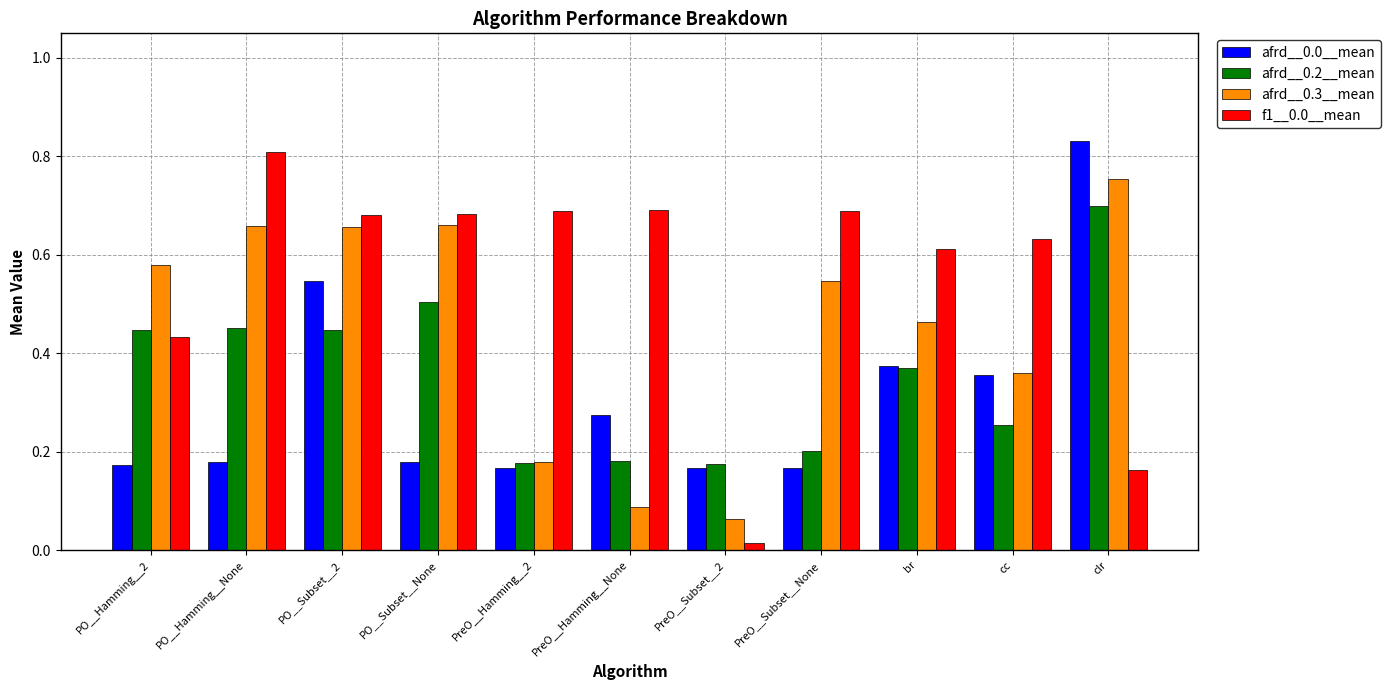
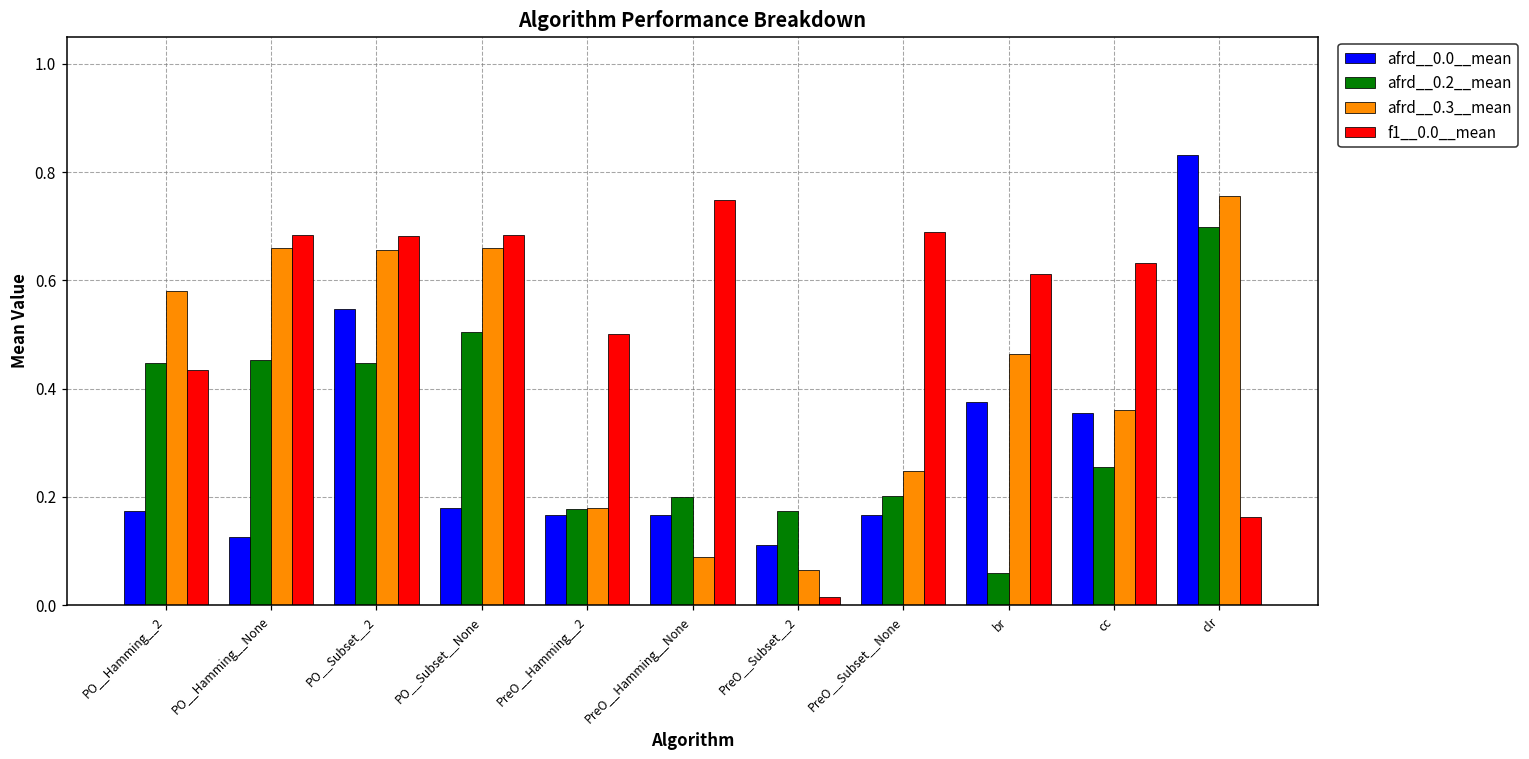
  {
    "afrd__0.0__mean": {
      "PO__Hamming__2": 0.17,
-     "PO__Hamming__None": 0.18,
+     "PO__Hamming__None": 0.13,
      "PO__Subset__2": 0.55,
      "PO__Subset__None": 0.18,
      "PreO__Hamming__2": 0.17,
-     "PreO__Hamming__None": 0.28,
-     "PreO__Subset__2": 0.17,
+     "PreO__Hamming__None": 0.17,
+     "PreO__Subset__2": 0.11,
      "PreO__Subset__None": 0.17,
      "br": 0.37,
      "cc": 0.36,
      "clr": 0.83
    },
    "afrd__0.2__mean": {
      "PO__Hamming__2": 0.45,
      "PO__Hamming__None": 0.45,
      "PO__Subset__2": 0.45,
      "PO__Subset__None": 0.50,
      "PreO__Hamming__2": 0.18,
-     "PreO__Hamming__None": 0.18,
+     "PreO__Hamming__None": 0.20,
      "PreO__Subset__2": 0.17,
      "PreO__Subset__None": 0.20,
-     "br": 0.37,
+     "br": 0.06,
      "cc": 0.25,
      "clr": 0.70
    },
    "afrd__0.3__mean": {
      "PO__Hamming__2": 0.58,
      "PO__Hamming__None": 0.66,
      "PO__Subset__2": 0.66,
      "PO__Subset__None": 0.66,
      "PreO__Hamming__2": 0.18,
      "PreO__Hamming__None": 0.09,
      "PreO__Subset__2": 0.06,
-     "PreO__Subset__None": 0.55,
+     "PreO__Subset__None": 0.25,
      "br": 0.46,
      "cc": 0.36,
      "clr": 0.76
    },
    "f1__0.0__mean": {
      "PO__Hamming__2": 0.43,
-     "PO__Hamming__None": 0.81,
+     "PO__Hamming__None": 0.68,
      "PO__Subset__2": 0.68,
      "PO__Subset__None": 0.68,
-     "PreO__Hamming__2": 0.69,
-     "PreO__Hamming__None": 0.69,
+     "PreO__Hamming__2": 0.50,
+     "PreO__Hamming__None": 0.75,
      "PreO__Subset__2": 0.02,
      "PreO__Subset__None": 0.69,
      "br": 0.61,
      "cc": 0.63,
      "clr": 0.16
    }
  }
